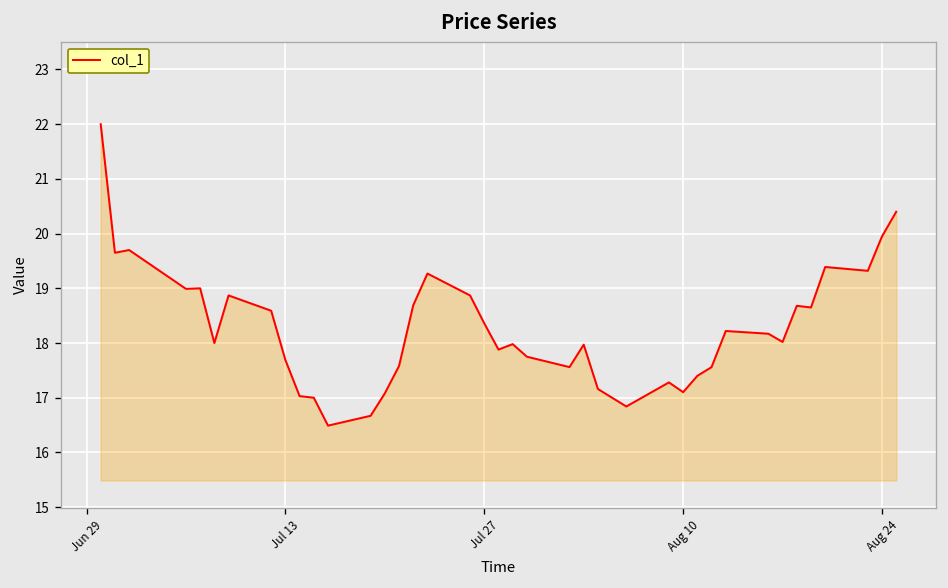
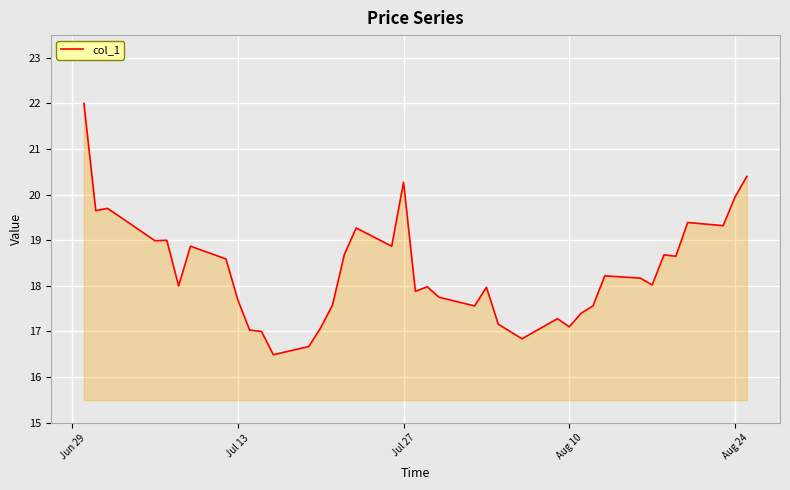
  {
    "Jul 13": 17.7,
-   "Jul 27": 18.4,
+   "Jul 27": 20.3,
    "Aug 10": 17.1,
    "Aug 24": 20.0
  }
